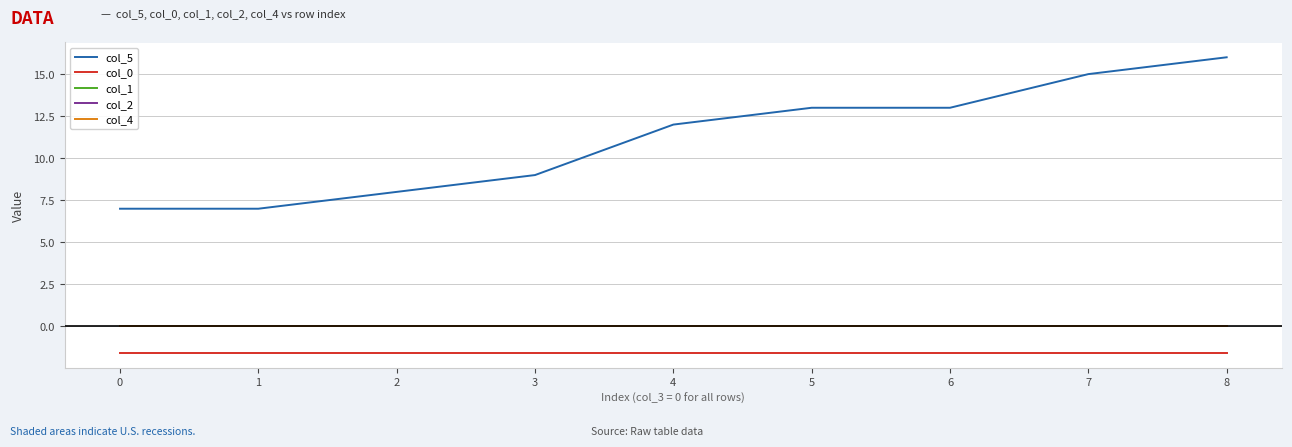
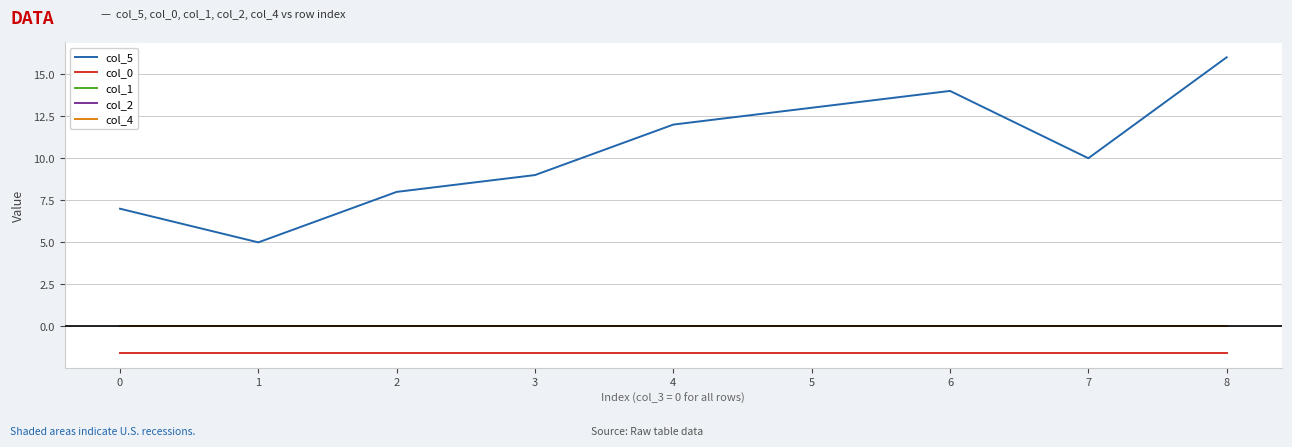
  {
    "col_5": {
      "0": 7,
-     "1": 7,
+     "1": 5,
      "2": 8,
      "3": 9,
      "4": 12,
      "5": 13,
-     "6": 13,
-     "7": 15,
+     "6": 14,
+     "7": 10,
      "8": 16
    },
    "col_0": {
      "0": -1.6,
      "1": -1.6,
      "2": -1.6,
      "3": -1.6,
      "4": -1.6,
      "5": -1.6,
      "6": -1.6,
      "7": -1.6,
      "8": -1.6
    }
  }
